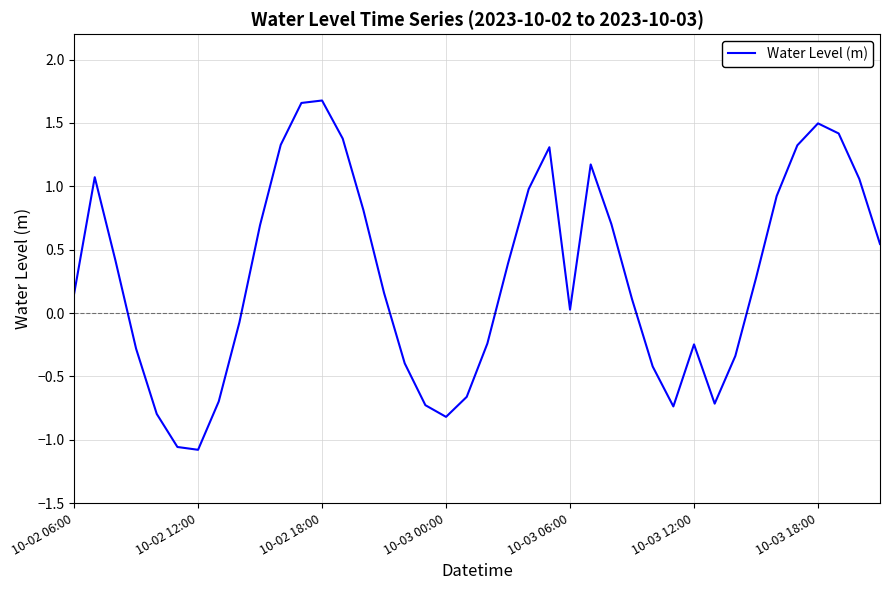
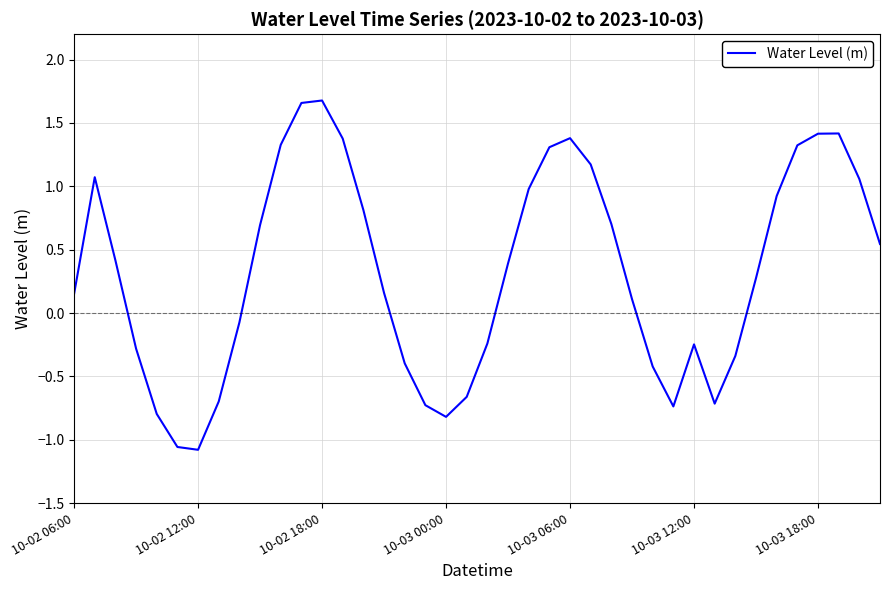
  {
    "10-02 06:00": 0.15,
    "10-02 12:00": -1.08,
    "10-02 18:00": 1.68,
    "10-03 00:00": -0.82,
-   "10-03 06:00": 0.03,
+   "10-03 06:00": 1.38,
    "10-03 12:00": -0.25,
-   "10-03 18:00": 1.50
+   "10-03 18:00": 1.41
  }
